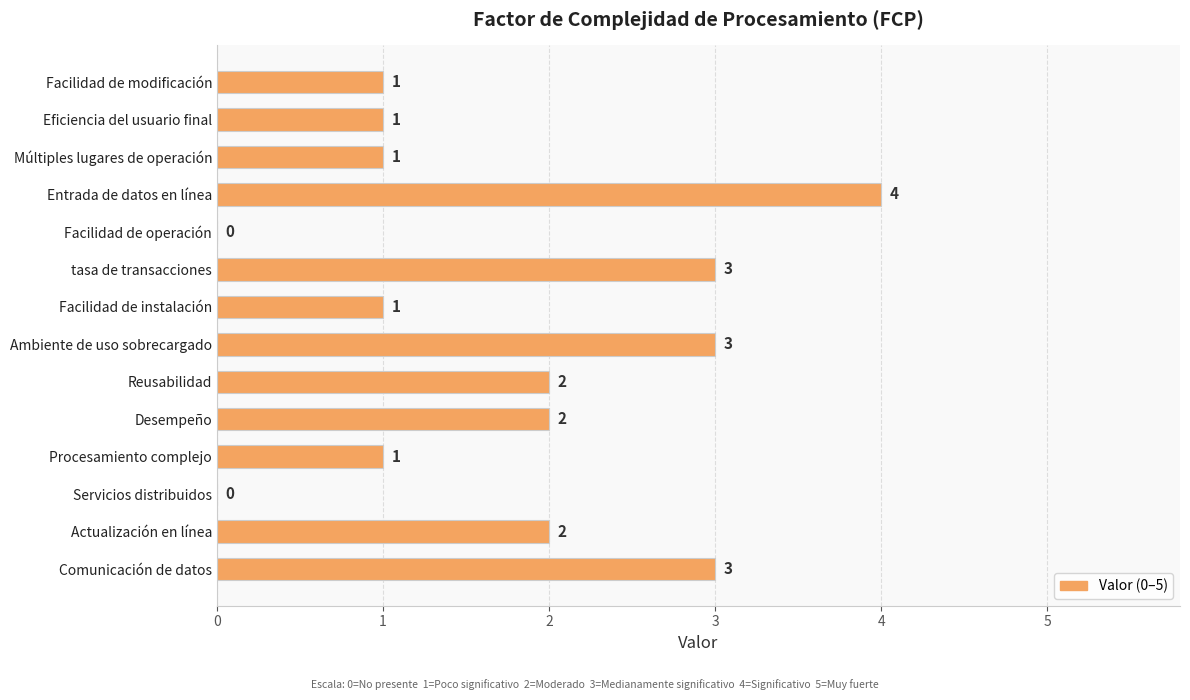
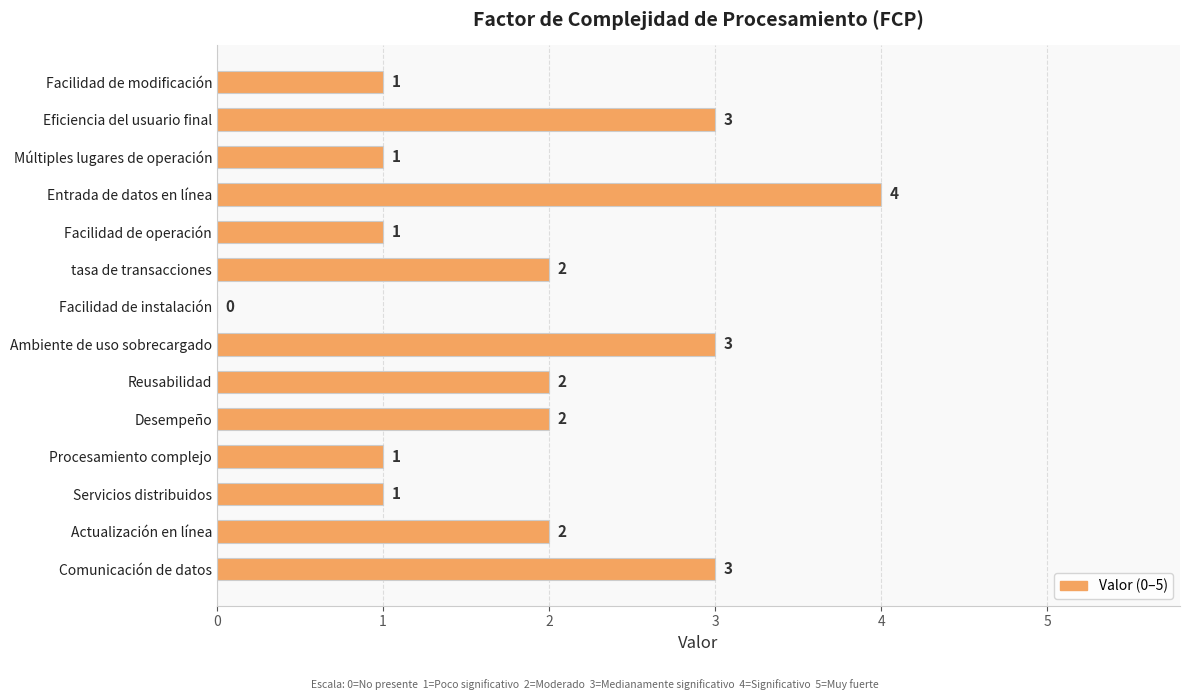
  {
    "Facilidad de modificación": 1,
-   "Eficiencia del usuario final": 1,
+   "Eficiencia del usuario final": 3,
    "Múltiples lugares de operación": 1,
    "Entrada de datos en línea": 4,
-   "Facilidad de operación": 0,
-   "tasa de transacciones": 3,
-   "Facilidad de instalación": 1,
+   "Facilidad de operación": 1,
+   "tasa de transacciones": 2,
+   "Facilidad de instalación": 0,
    "Ambiente de uso sobrecargado": 3,
    "Reusabilidad": 2,
    "Desempeño": 2,
    "Procesamiento complejo": 1,
-   "Servicios distribuidos": 0,
+   "Servicios distribuidos": 1,
    "Actualización en línea": 2,
    "Comunicación de datos": 3
  }
